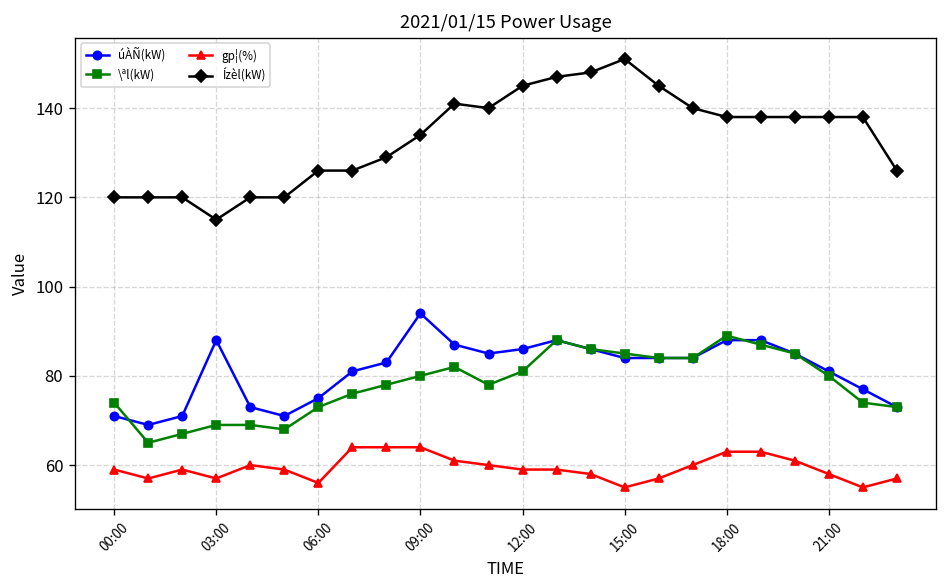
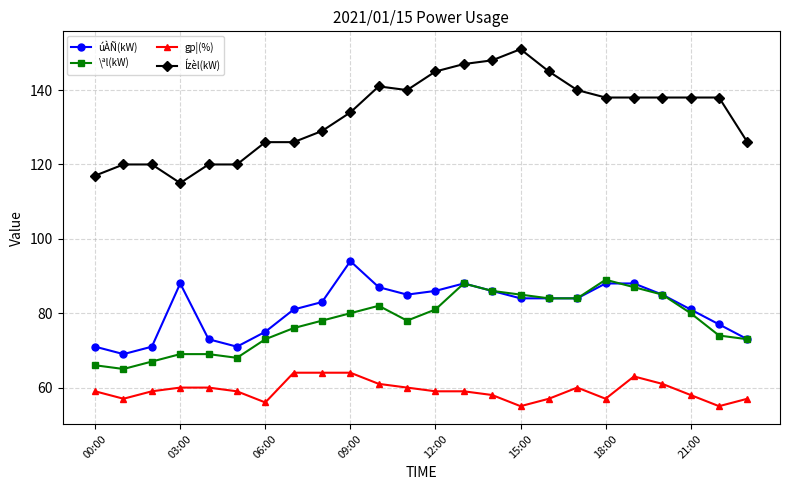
  {
    "úÀÑ(kW)": {
      "00:00": 71,
      "03:00": 88,
      "06:00": 75,
      "09:00": 94,
      "12:00": 86,
      "15:00": 84,
      "18:00": 88,
      "21:00": 81
    },
    "\\ªl(kW)": {
-     "00:00": 74,
+     "00:00": 66,
      "03:00": 69,
      "06:00": 73,
      "09:00": 80,
      "12:00": 81,
      "15:00": 85,
      "18:00": 89,
      "21:00": 80
    },
    "gp¦(%)": {
      "00:00": 59,
-     "03:00": 57,
+     "03:00": 60,
      "06:00": 56,
      "09:00": 64,
      "12:00": 59,
      "15:00": 55,
-     "18:00": 63,
+     "18:00": 57,
      "21:00": 58
    },
    "Ízèl(kW)": {
-     "00:00": 120,
+     "00:00": 117,
      "03:00": 115,
      "06:00": 126,
      "09:00": 134,
      "12:00": 145,
      "15:00": 151,
      "18:00": 138,
      "21:00": 138
    }
  }
